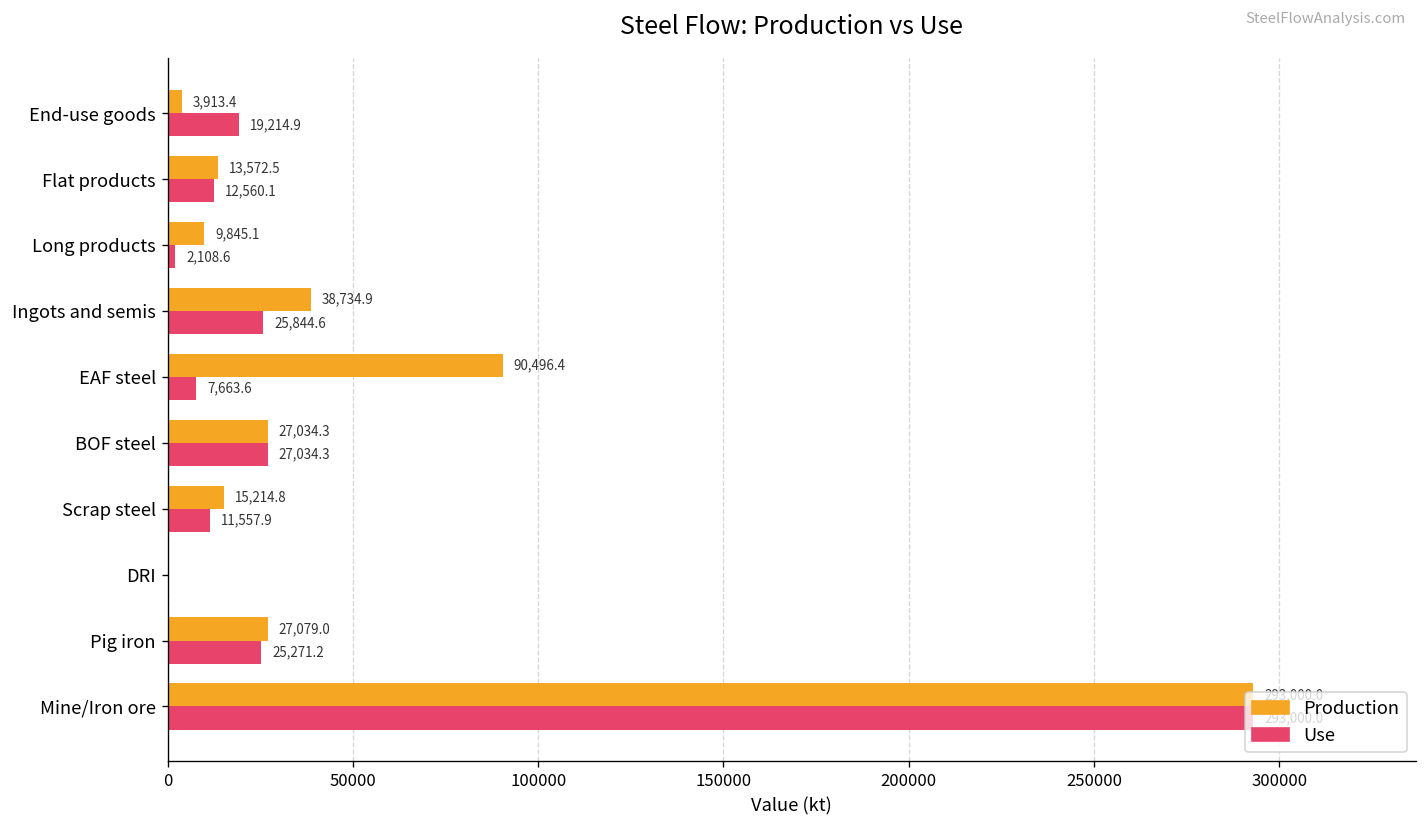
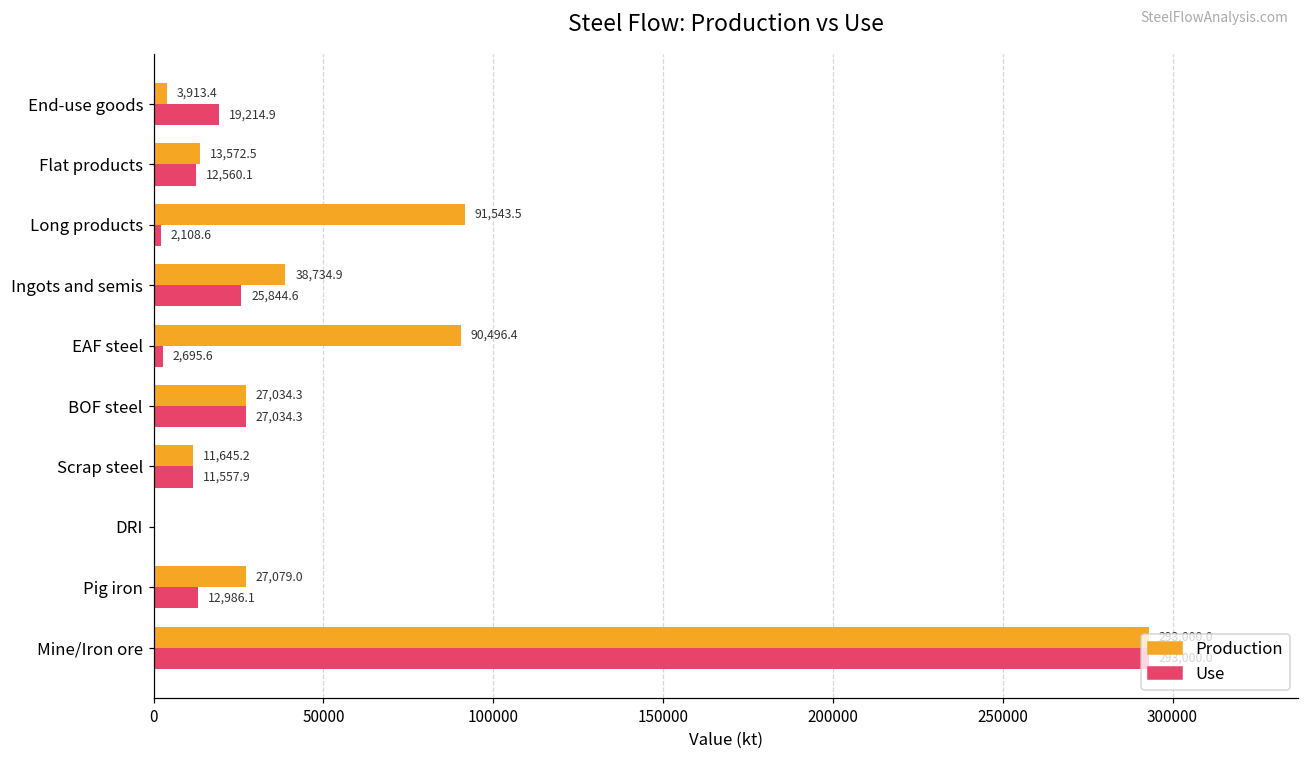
  {
    "Production": {
      "End-use goods": "3,913.4",
      "Flat products": "13,572.5",
-     "Long products": "9,845.1",
+     "Long products": "91,543.5",
      "Ingots and semis": "38,734.9",
      "EAF steel": "90,496.4",
      "BOF steel": "27,034.3",
-     "Scrap steel": "15,214.8",
+     "Scrap steel": "11,645.2",
      "Pig iron": "27,079.0"
    },
    "Use": {
      "End-use goods": "19,214.9",
      "Flat products": "12,560.1",
      "Long products": "2,108.6",
      "Ingots and semis": "25,844.6",
-     "EAF steel": "7,663.6",
+     "EAF steel": "2,695.6",
      "BOF steel": "27,034.3",
      "Scrap steel": "11,557.9",
-     "Pig iron": "25,271.2"
+     "Pig iron": "12,986.1"
    }
  }
